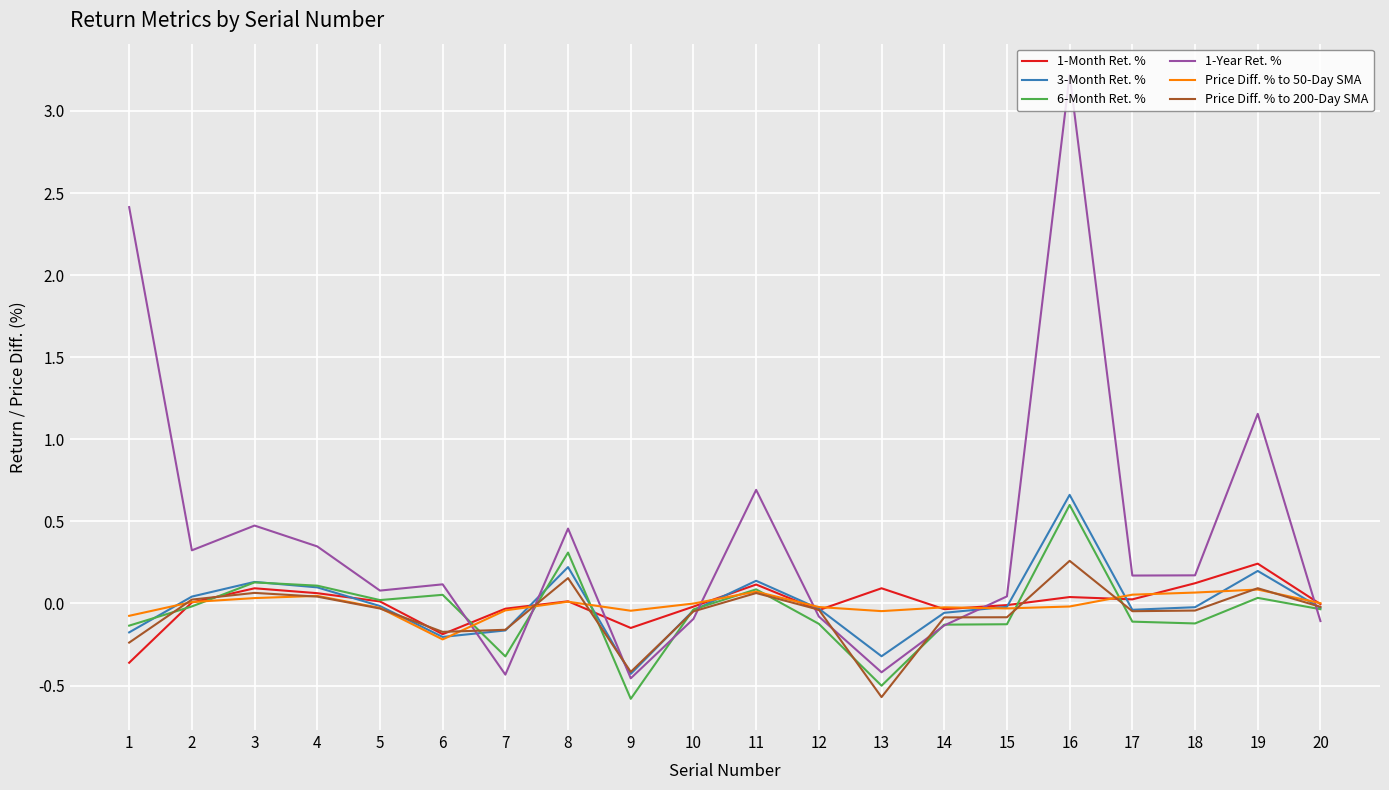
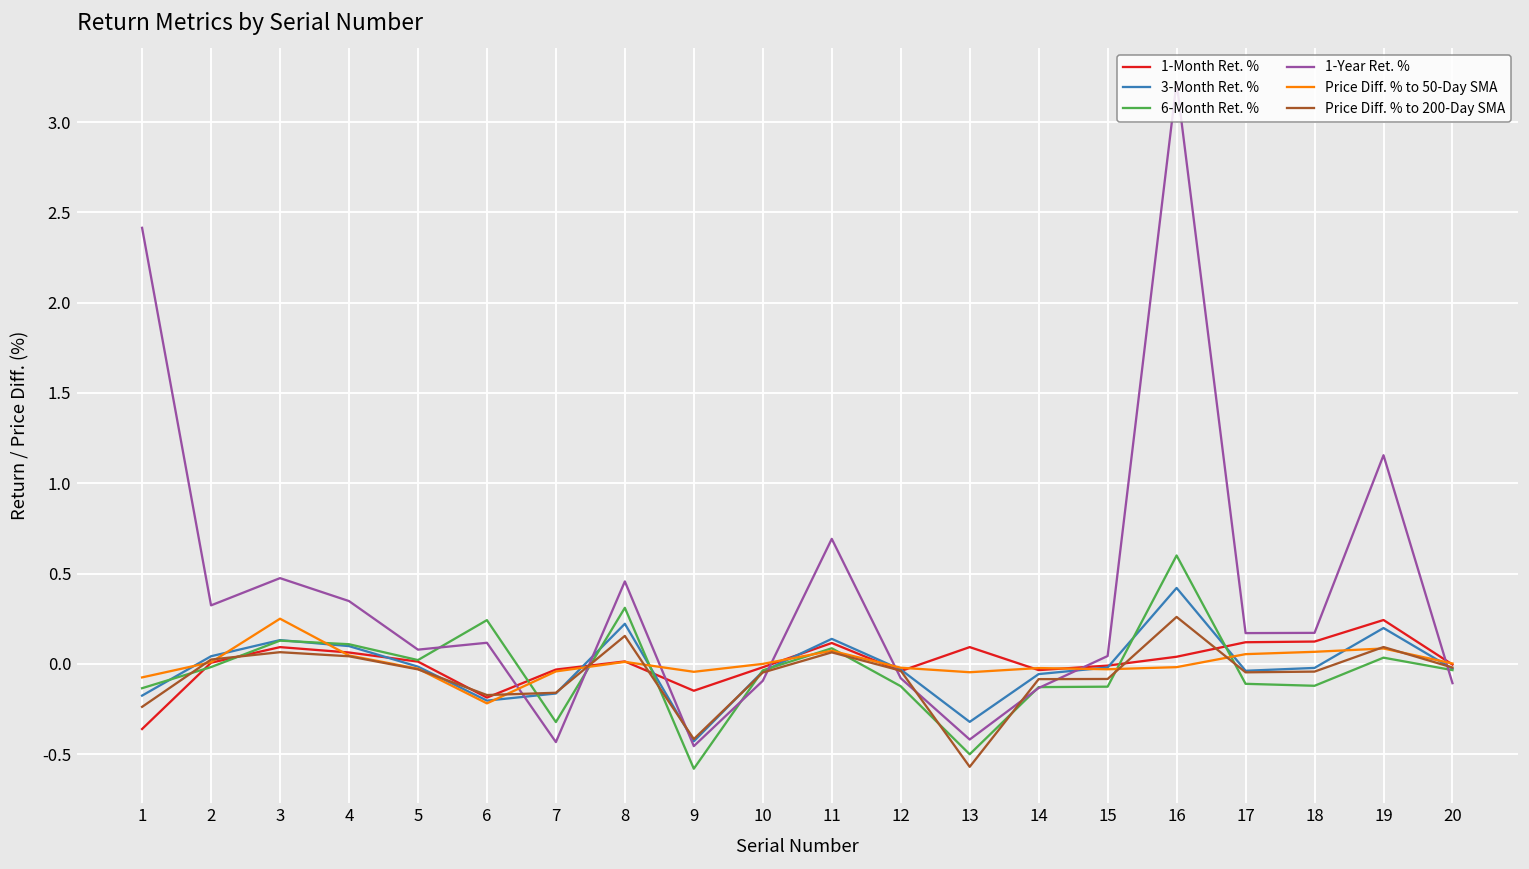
  {
    "1-Month Ret. %": {
      "1": -0.36,
      "3": 0.09,
      "4": 0.06,
      "9": -0.15,
      "10": -0.02,
      "11": 0.12,
      "13": 0.09,
      "16": 0.04,
-     "17": 0.03,
+     "17": 0.12,
      "18": 0.12,
      "19": 0.24
    },
    "3-Month Ret. %": {
      "1": -0.18,
      "2": 0.04,
      "8": 0.22,
      "11": 0.14,
      "13": -0.32,
      "14": -0.06,
-     "16": 0.66,
+     "16": 0.42,
      "18": -0.02,
      "19": 0.20
    },
    "6-Month Ret. %": {
      "1": -0.13,
      "2": -0.02,
-     "6": 0.05,
+     "6": 0.24,
      "7": -0.32,
      "8": 0.31,
      "9": -0.58,
      "12": -0.12,
      "13": -0.50,
      "15": -0.13,
      "16": 0.60,
      "17": -0.11,
      "18": -0.12,
      "19": 0.03
    },
    "1-Year Ret. %": {
      "1": 2.41,
      "2": 0.32,
      "3": 0.47,
      "4": 0.35,
      "5": 0.08,
      "6": 0.12,
      "7": -0.43,
      "8": 0.46,
      "9": -0.46,
      "10": -0.09,
      "11": 0.69,
      "12": -0.08,
      "13": -0.42,
      "15": 0.04,
      "17": 0.17,
      "18": 0.17,
      "19": 1.16,
      "20": -0.11
    },
    "Price Diff. % to 50-Day SMA": {
      "1": -0.08,
-     "3": 0.03,
+     "3": 0.25,
      "9": -0.04,
      "10": 0.00,
      "13": -0.05,
      "16": -0.02,
      "17": 0.05,
      "18": 0.07
    },
    "Price Diff. % to 200-Day SMA": {
      "1": -0.24,
      "3": 0.06,
      "8": 0.15,
      "13": -0.57,
      "14": -0.08,
      "15": -0.08,
      "16": 0.26,
      "18": -0.04
    }
  }
